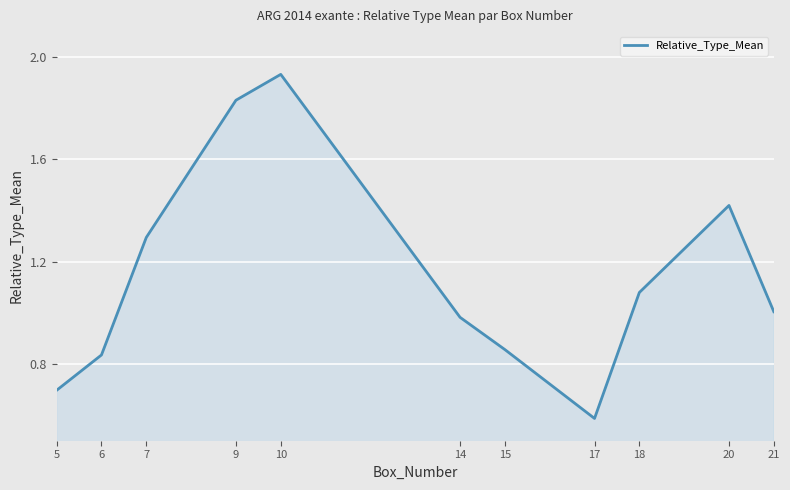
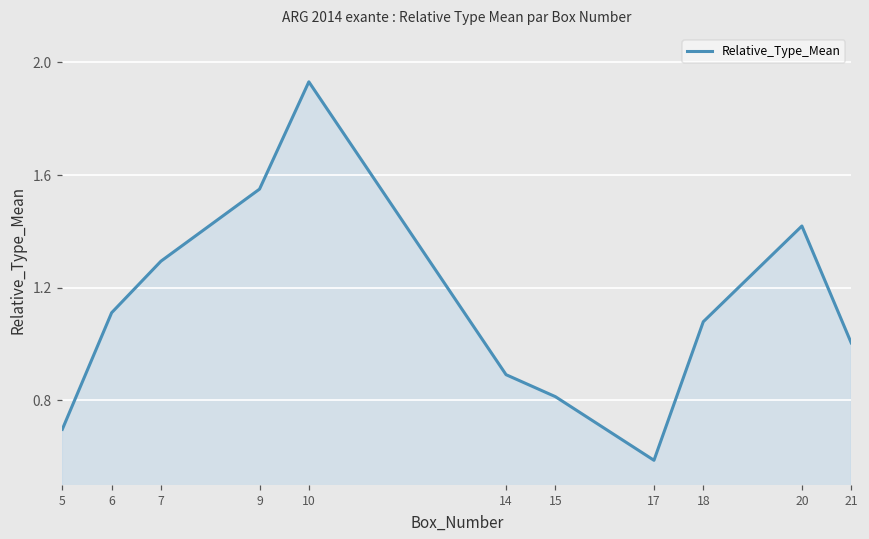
  {
    "5": 0.70,
-   "6": 0.84,
+   "6": 1.11,
    "7": 1.29,
-   "9": 1.83,
+   "9": 1.55,
    "10": 1.93,
-   "14": 0.98,
-   "15": 0.86,
+   "14": 0.89,
+   "15": 0.81,
    "17": 0.59,
    "18": 1.08,
    "20": 1.42,
    "21": 1.00
  }
